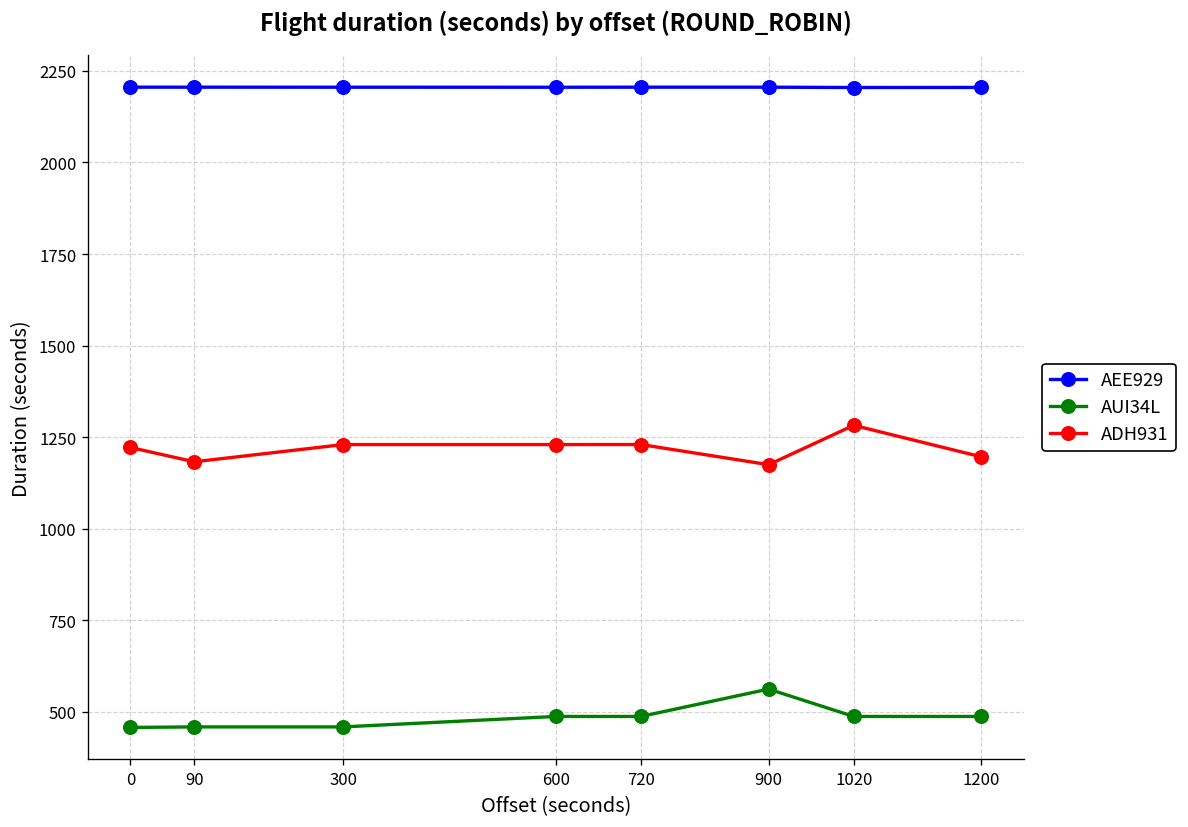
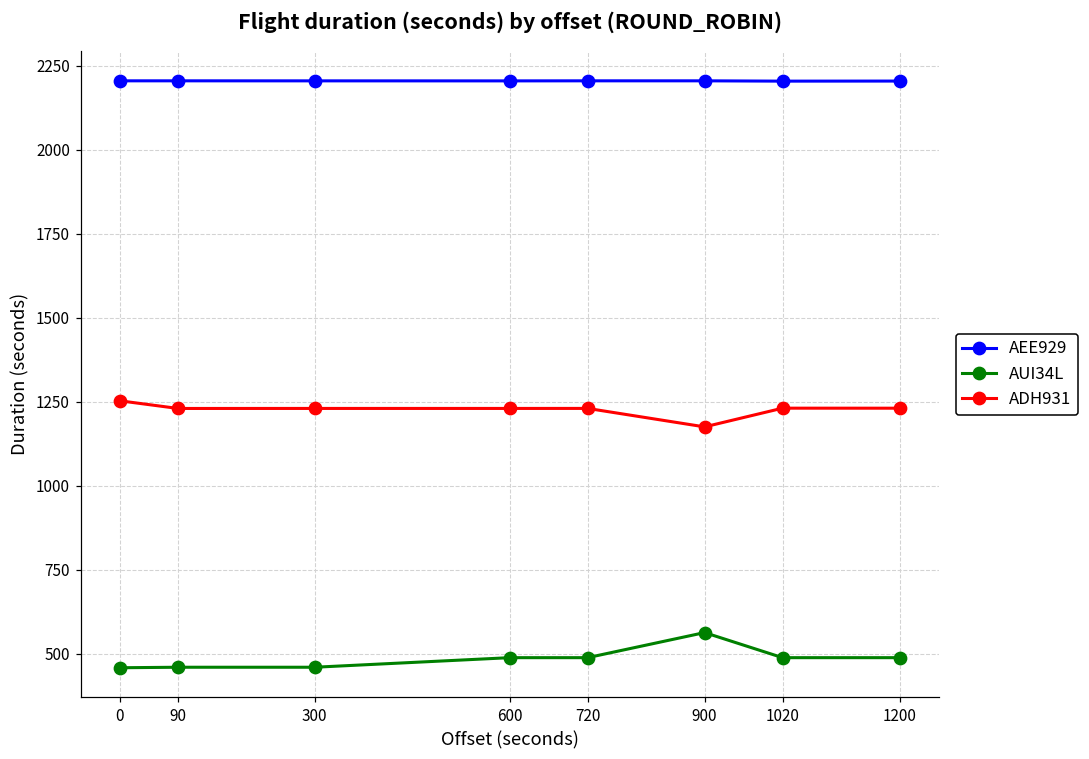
  {
    "AEE929": {
      "0": 2210,
      "90": 2210,
      "300": 2210,
      "600": 2210,
      "720": 2210,
      "900": 2210,
      "1020": 2200,
      "1200": 2200
    },
    "AUI34L": {
      "0": 460,
      "90": 460,
      "300": 460,
      "600": 490,
      "720": 490,
      "900": 560,
      "1020": 490,
      "1200": 490
    },
    "ADH931": {
-     "0": 1220,
-     "90": 1180,
+     "0": 1250,
+     "90": 1230,
      "300": 1230,
      "600": 1230,
      "720": 1230,
      "900": 1170,
-     "1020": 1280,
-     "1200": 1200
+     "1020": 1230,
+     "1200": 1230
    }
  }
